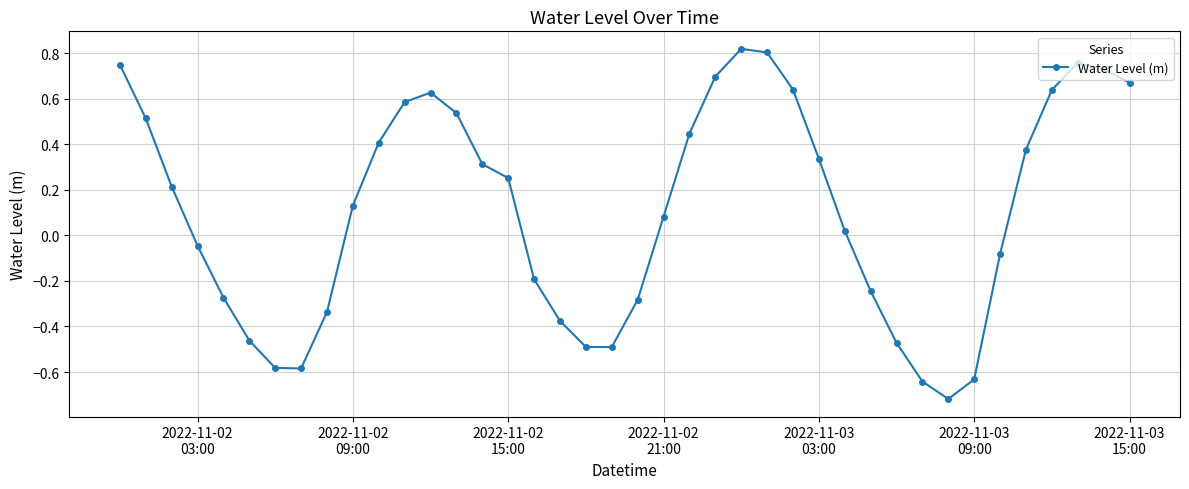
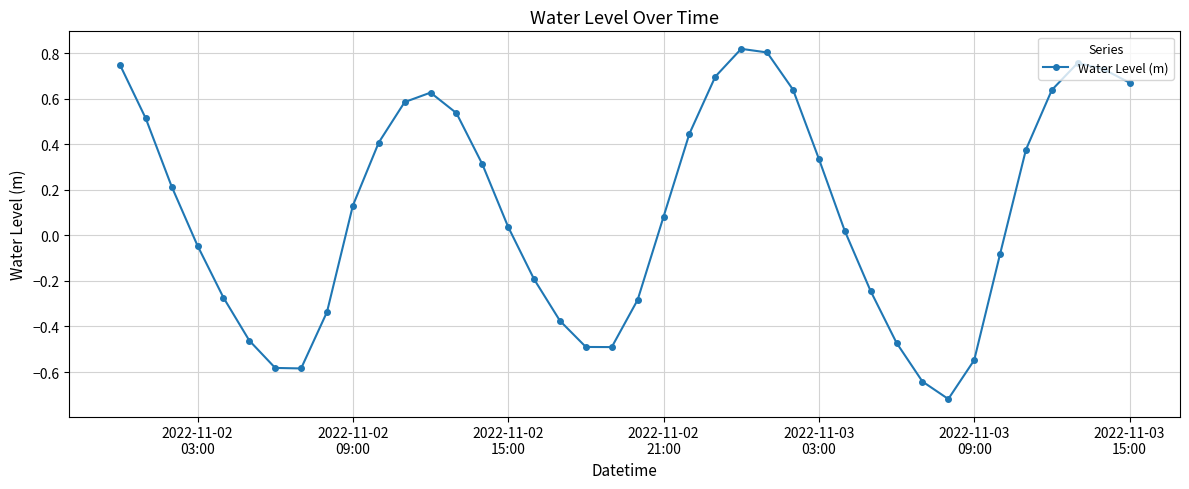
  {
    "2022-11-02 03:00": -0.05,
    "2022-11-02 09:00": 0.13,
-   "2022-11-02 15:00": 0.25,
+   "2022-11-02 15:00": 0.04,
    "2022-11-02 21:00": 0.08,
    "2022-11-03 03:00": 0.34,
-   "2022-11-03 09:00": -0.63,
+   "2022-11-03 09:00": -0.55,
    "2022-11-03 15:00": 0.67
  }
